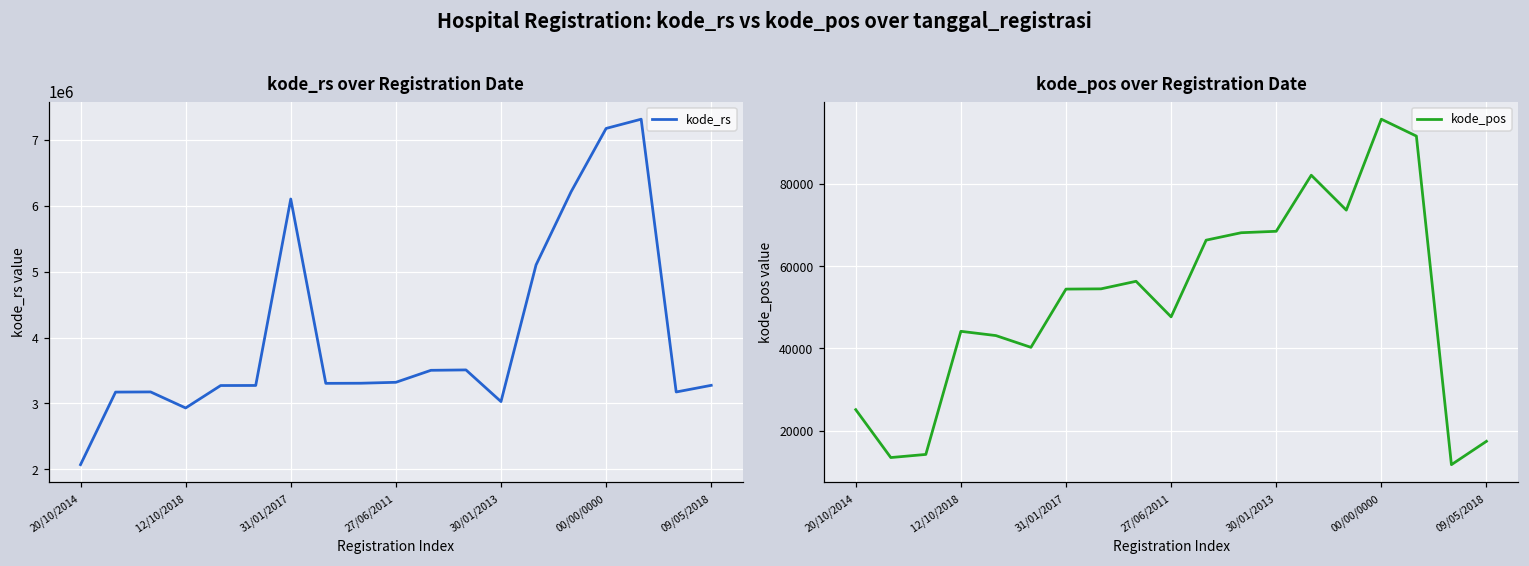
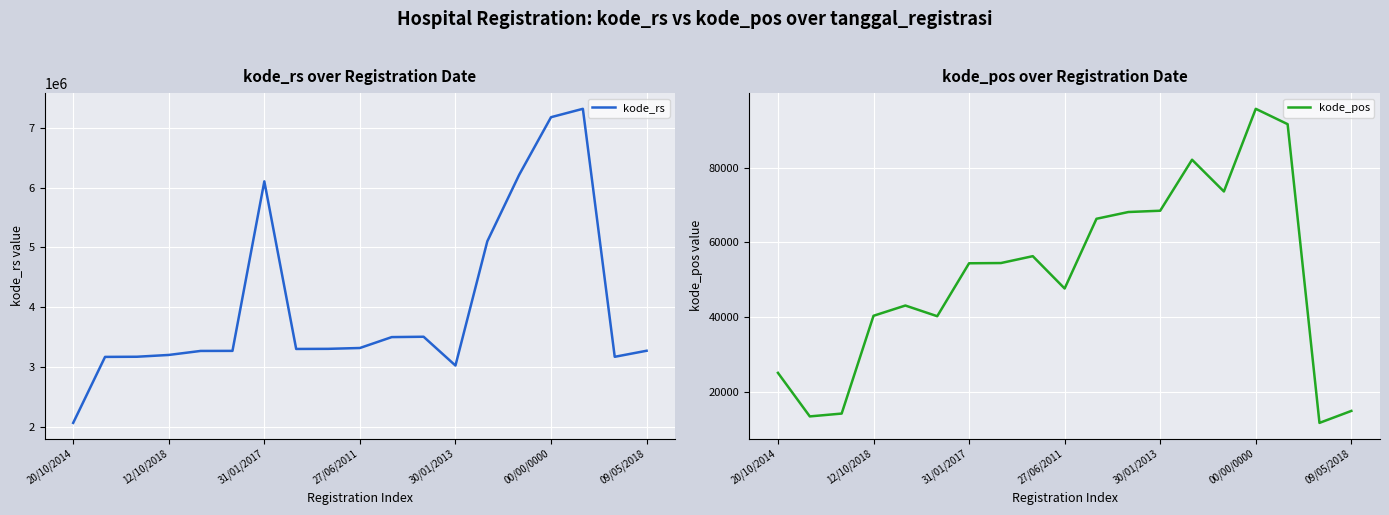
  {
    "kode_rs over Registration Date": {
      "20/10/2014": 2100000,
-     "12/10/2018": 2900000,
+     "12/10/2018": 3200000,
      "31/01/2017": 6100000,
      "27/06/2011": 3300000,
      "30/01/2013": 3000000,
      "09/05/2018": 3300000
    },
    "kode_pos over Registration Date": {
      "20/10/2014": 25000,
-     "12/10/2018": 44000,
+     "12/10/2018": 40000,
      "31/01/2017": 54000,
      "27/06/2011": 48000,
      "30/01/2013": 68000,
-     "09/05/2018": 17000
+     "09/05/2018": 15000
    }
  }
